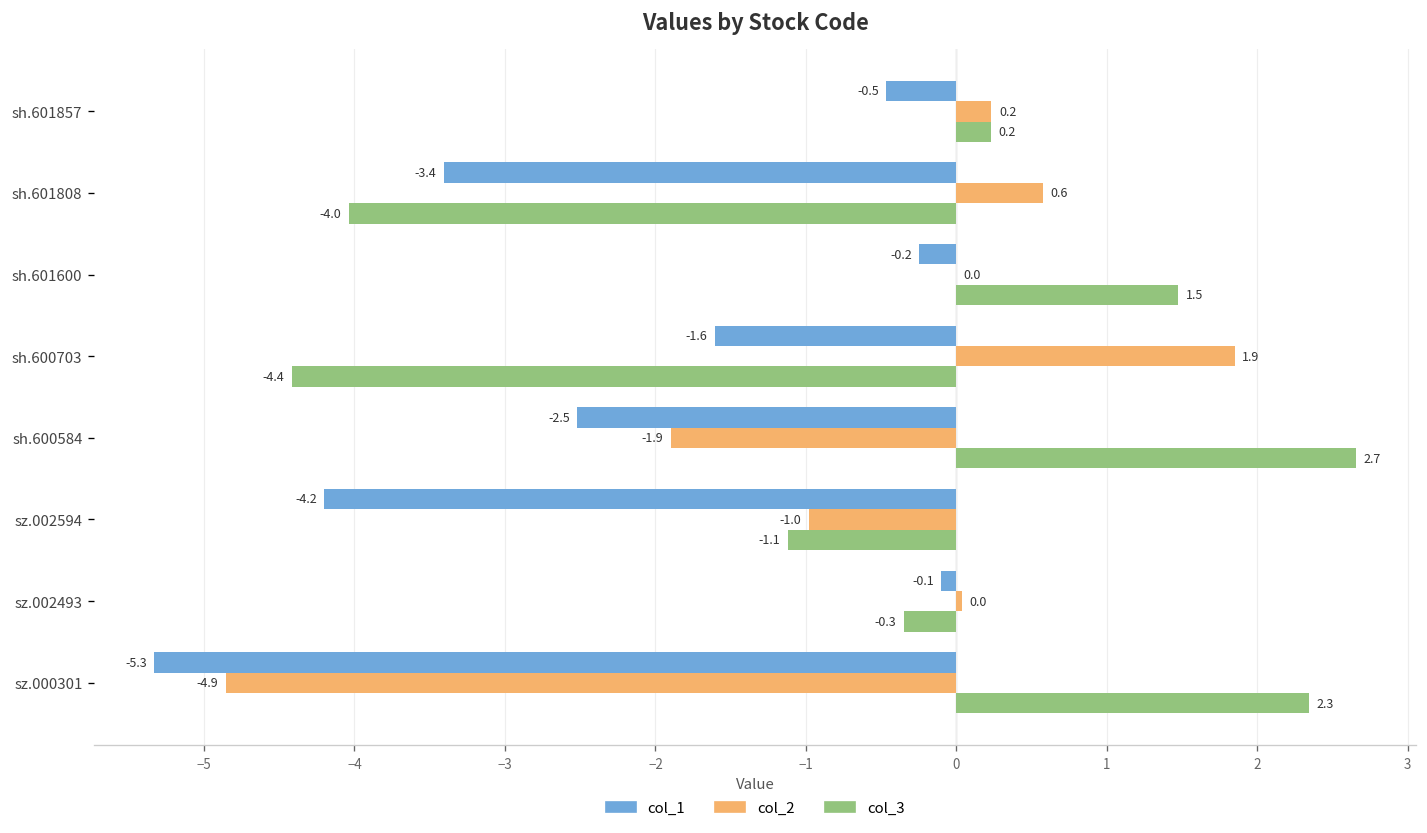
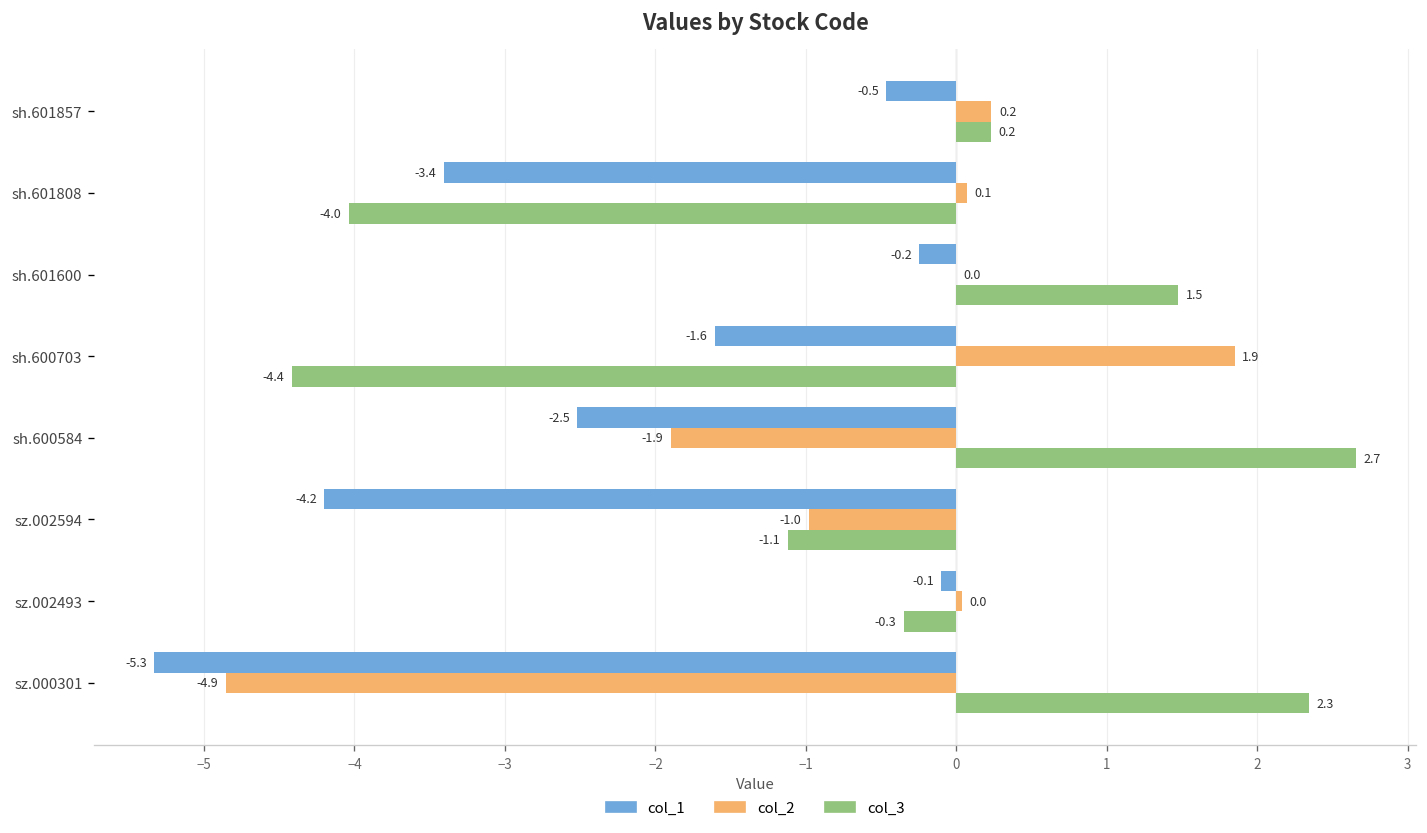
  {
    "col_1": {
      "sh.601857": -0.5,
      "sh.601808": -3.4,
      "sh.601600": -0.2,
      "sh.600703": -1.6,
      "sh.600584": -2.5,
      "sz.002594": -4.2,
      "sz.002493": -0.1,
      "sz.000301": -5.3
    },
    "col_2": {
      "sh.601857": 0.2,
-     "sh.601808": 0.6,
+     "sh.601808": 0.1,
      "sh.601600": 0.0,
      "sh.600703": 1.9,
      "sh.600584": -1.9,
      "sz.002594": -1.0,
      "sz.002493": 0.0,
      "sz.000301": -4.9
    },
    "col_3": {
      "sh.601857": 0.2,
      "sh.601808": -4.0,
      "sh.601600": 1.5,
      "sh.600703": -4.4,
      "sh.600584": 2.7,
      "sz.002594": -1.1,
      "sz.002493": -0.3,
      "sz.000301": 2.3
    }
  }
